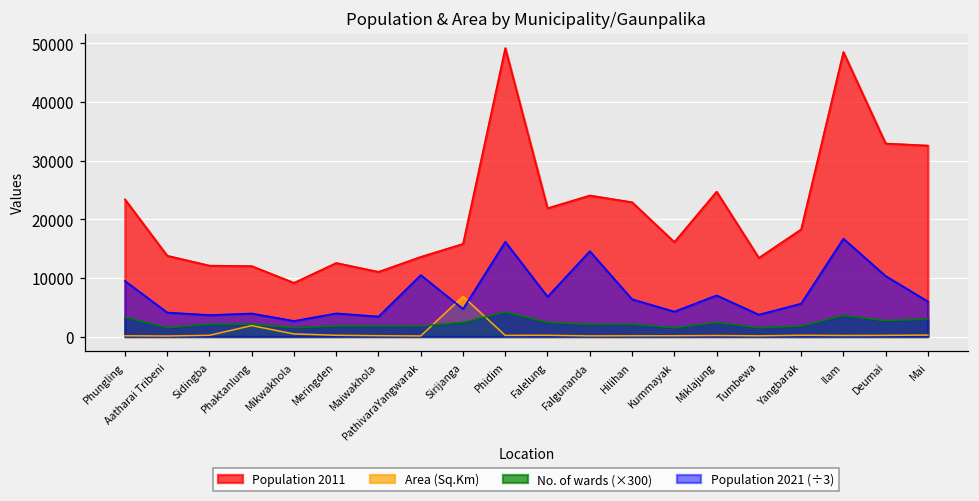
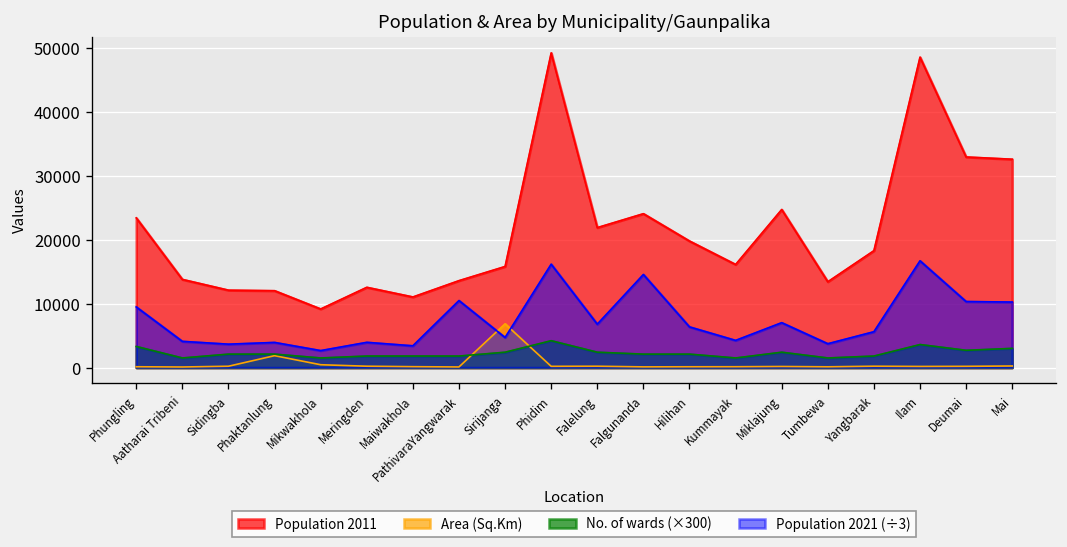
  {
    "Population 2011": {
      "Phungling": 23000,
      "Aatharai Tribeni": 14000,
      "Sidingba": 12000,
      "Phaktanlung": 12000,
      "Mikwakhola": 9000,
      "Meringden": 13000,
      "Maiwakhola": 11000,
      "PathivaraYangwarak": 14000,
      "Sirijanga": 16000,
      "Phidim": 49000,
      "Falelung": 22000,
      "Falgunanda": 24000,
-     "Hilihan": 23000,
+     "Hilihan": 20000,
      "Kummayak": 16000,
      "Miklajung": 25000,
      "Tumbewa": 13000,
      "Yangbarak": 18000,
      "Ilam": 49000,
      "Deumai": 33000,
      "Mai": 33000
    },
    "Area (Sq.Km)": {
      "Phungling": 0,
      "Aatharai Tribeni": 0,
      "Sidingba": 0,
      "Mikwakhola": 0,
      "Meringden": 0,
      "Maiwakhola": 0,
      "PathivaraYangwarak": 0,
      "Sirijanga": 7000,
      "Phidim": 0,
      "Falelung": 0,
      "Falgunanda": 0,
      "Hilihan": 0,
      "Kummayak": 0,
      "Miklajung": 0,
      "Tumbewa": 0,
      "Yangbarak": 0,
      "Ilam": 0,
      "Deumai": 0,
      "Mai": 0
    },
    "No. of wards (×300)": {
      "Phungling": 3000,
      "Aatharai Tribeni": 2000,
      "Sidingba": 2000,
      "Mikwakhola": 2000,
      "Meringden": 2000,
      "Maiwakhola": 2000,
      "PathivaraYangwarak": 2000,
      "Sirijanga": 2000,
      "Phidim": 4000,
      "Falelung": 2000,
      "Falgunanda": 2000,
      "Hilihan": 2000,
      "Kummayak": 2000,
      "Miklajung": 2000,
      "Tumbewa": 2000,
      "Yangbarak": 2000,
      "Ilam": 4000,
      "Deumai": 3000,
      "Mai": 3000
    },
    "Population 2021 (÷3)": {
      "Phungling": 9000,
      "Aatharai Tribeni": 4000,
      "Sidingba": 4000,
      "Phaktanlung": 4000,
      "Mikwakhola": 3000,
      "Meringden": 4000,
      "Maiwakhola": 3000,
      "PathivaraYangwarak": 10000,
      "Sirijanga": 5000,
      "Phidim": 16000,
      "Falelung": 7000,
      "Falgunanda": 15000,
      "Hilihan": 6000,
      "Kummayak": 4000,
      "Miklajung": 7000,
      "Tumbewa": 4000,
      "Yangbarak": 6000,
      "Ilam": 17000,
      "Deumai": 10000,
-     "Mai": 6000
+     "Mai": 10000
    }
  }
